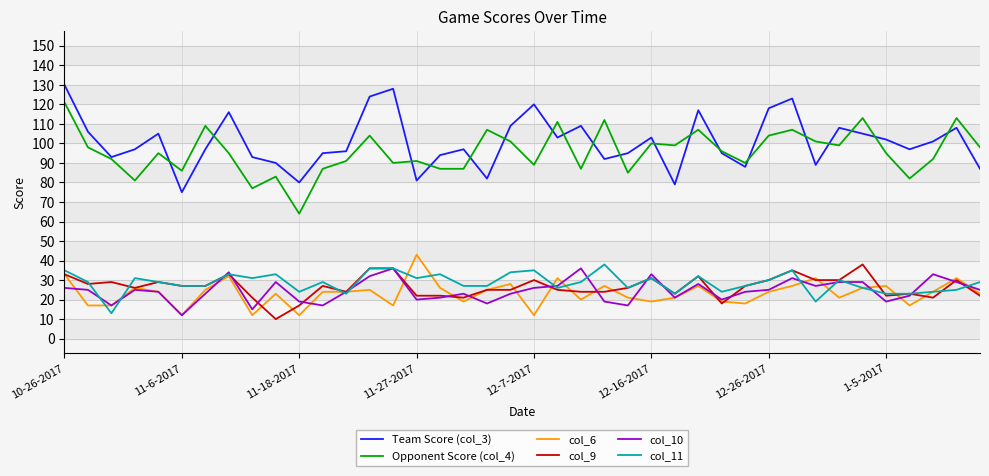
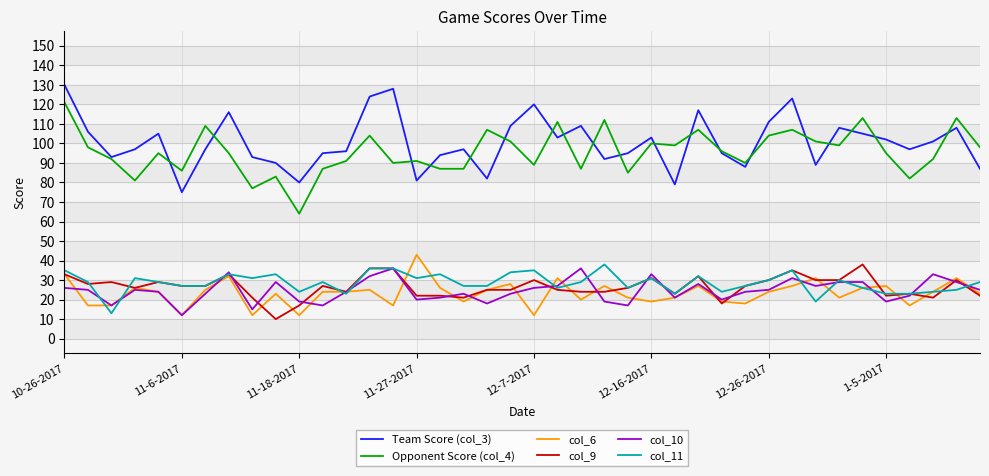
  {
    "Team Score (col_3)": {
      "10-26-2017": 130,
      "11-6-2017": 75,
      "11-18-2017": 80,
      "11-27-2017": 81,
      "12-7-2017": 120,
      "12-16-2017": 103,
-     "12-26-2017": 118,
+     "12-26-2017": 111,
      "1-5-2017": 102
    },
    "Opponent Score (col_4)": {
      "10-26-2017": 121,
      "11-6-2017": 86,
      "11-18-2017": 64,
      "11-27-2017": 91,
      "12-7-2017": 89,
      "12-16-2017": 100,
      "12-26-2017": 104,
      "1-5-2017": 95
    },
    "col_6": {
      "11-18-2017": 12,
      "11-27-2017": 43,
      "12-7-2017": 12,
      "12-16-2017": 19,
      "1-5-2017": 27
    },
    "col_9": {
      "11-18-2017": 17,
      "11-27-2017": 22,
      "12-7-2017": 30
    },
    "col_10": {
      "10-26-2017": 26,
      "11-18-2017": 19,
      "11-27-2017": 20,
      "12-7-2017": 26,
      "12-16-2017": 33,
      "1-5-2017": 19
    },
    "col_11": {
      "10-26-2017": 35,
      "11-18-2017": 24,
      "11-27-2017": 31,
      "12-7-2017": 35
    }
  }
